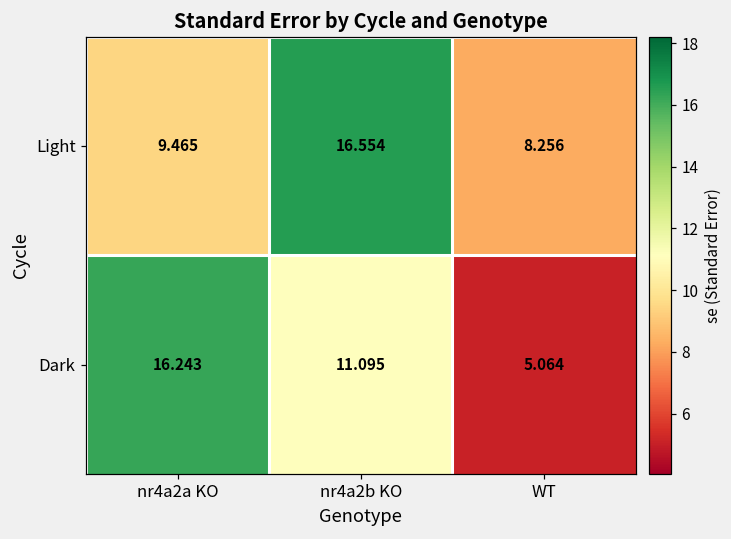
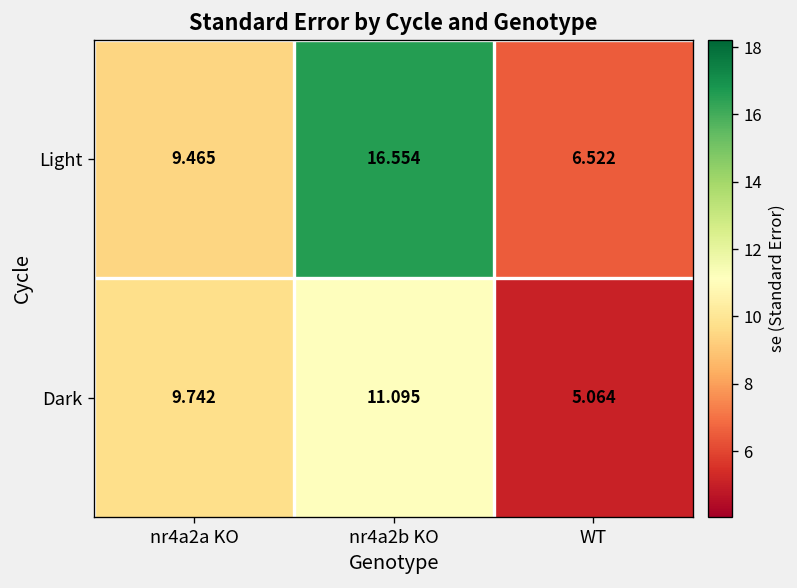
  {
    "Light": {
      "nr4a2a KO": 9.465,
      "nr4a2b KO": 16.554,
-     "WT": 8.256
+     "WT": 6.522
    },
    "Dark": {
-     "nr4a2a KO": 16.243,
+     "nr4a2a KO": 9.742,
      "nr4a2b KO": 11.095,
      "WT": 5.064
    }
  }
